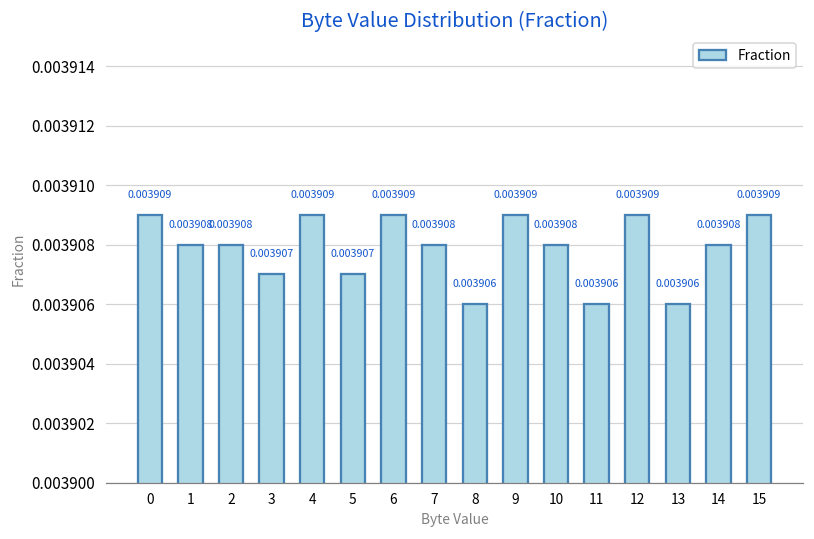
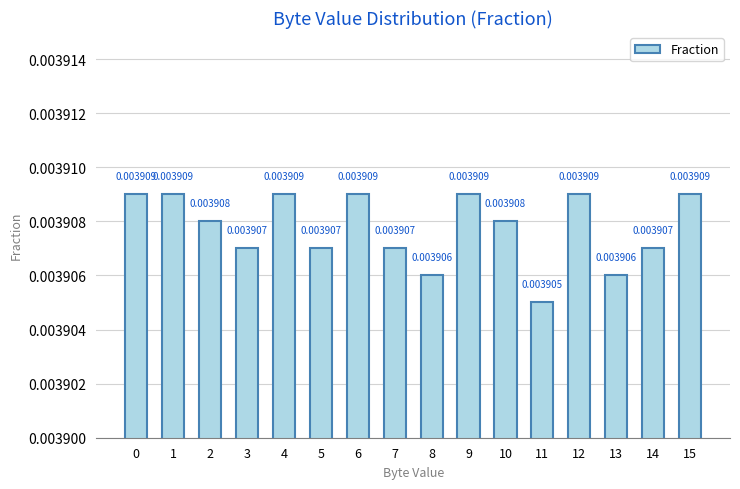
  {
    "0": 0.003909,
-   "1": 0.003908,
+   "1": 0.003909,
    "2": 0.003908,
    "3": 0.003907,
    "4": 0.003909,
    "5": 0.003907,
    "6": 0.003909,
-   "7": 0.003908,
+   "7": 0.003907,
    "8": 0.003906,
    "9": 0.003909,
    "10": 0.003908,
-   "11": 0.003906,
+   "11": 0.003905,
    "12": 0.003909,
    "13": 0.003906,
-   "14": 0.003908,
+   "14": 0.003907,
    "15": 0.003909
  }
